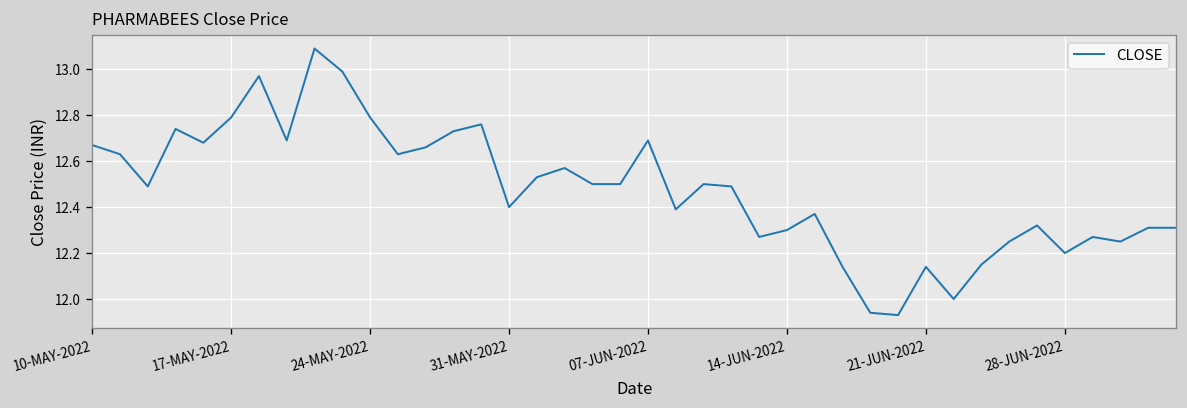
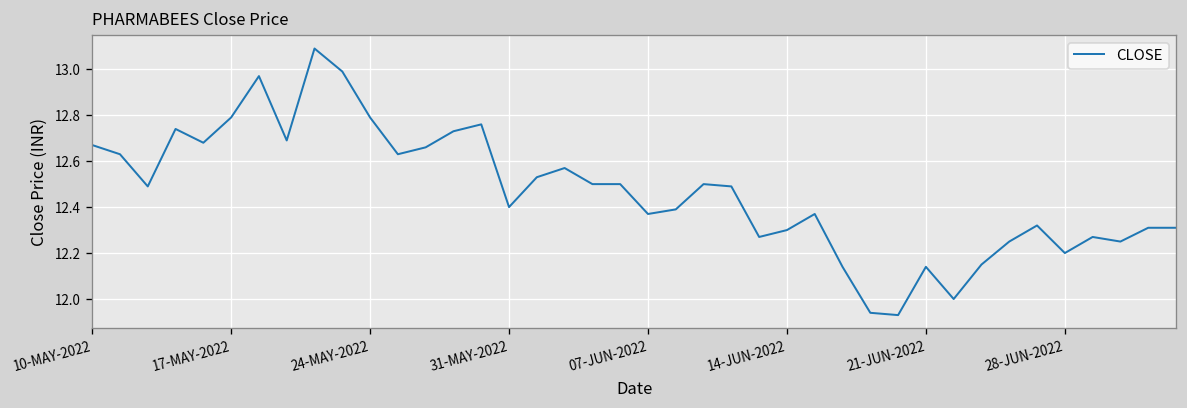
  {
    "10-MAY-2022": 12.67,
    "17-MAY-2022": 12.79,
    "24-MAY-2022": 12.79,
    "31-MAY-2022": 12.40,
-   "07-JUN-2022": 12.69,
+   "07-JUN-2022": 12.37,
    "14-JUN-2022": 12.30,
    "21-JUN-2022": 12.14,
    "28-JUN-2022": 12.20
  }
